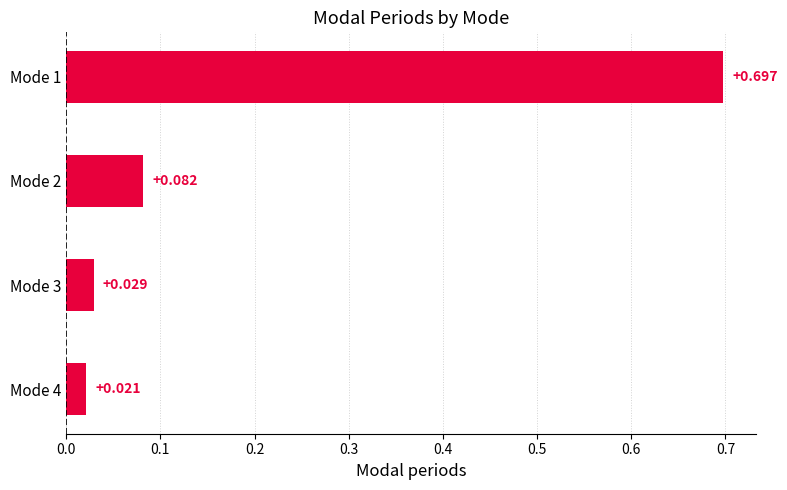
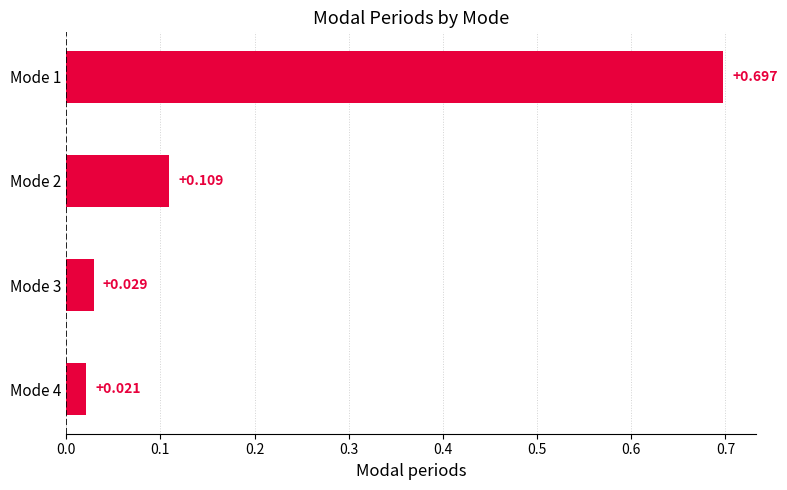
  {
    "Mode 1": "+0.697",
-   "Mode 2": "+0.082",
+   "Mode 2": "+0.109",
    "Mode 3": "+0.029",
    "Mode 4": "+0.021"
  }
